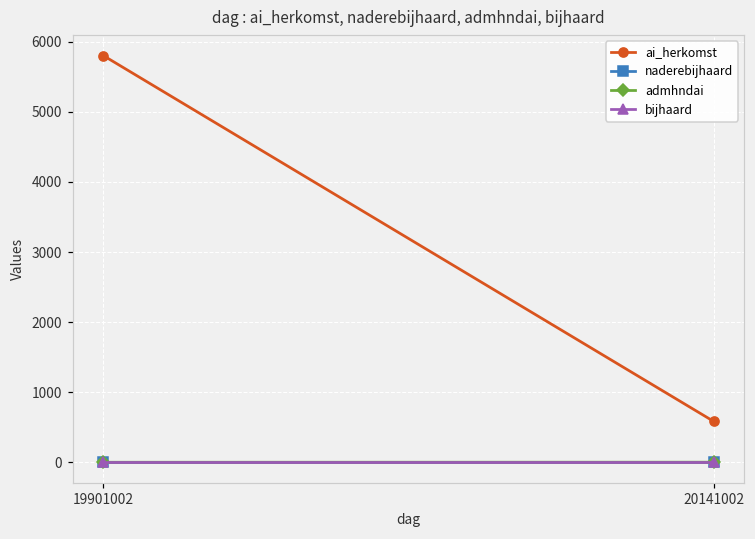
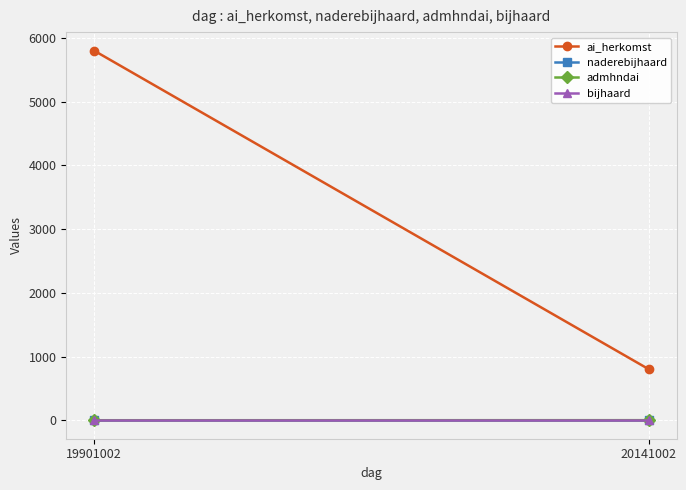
  {
    "ai_herkomst": {
      "19901002": 5800,
-     "20141002": 600
+     "20141002": 800
    },
    "bijhaard": {
      "19901002": 0,
      "20141002": 0
    }
  }
